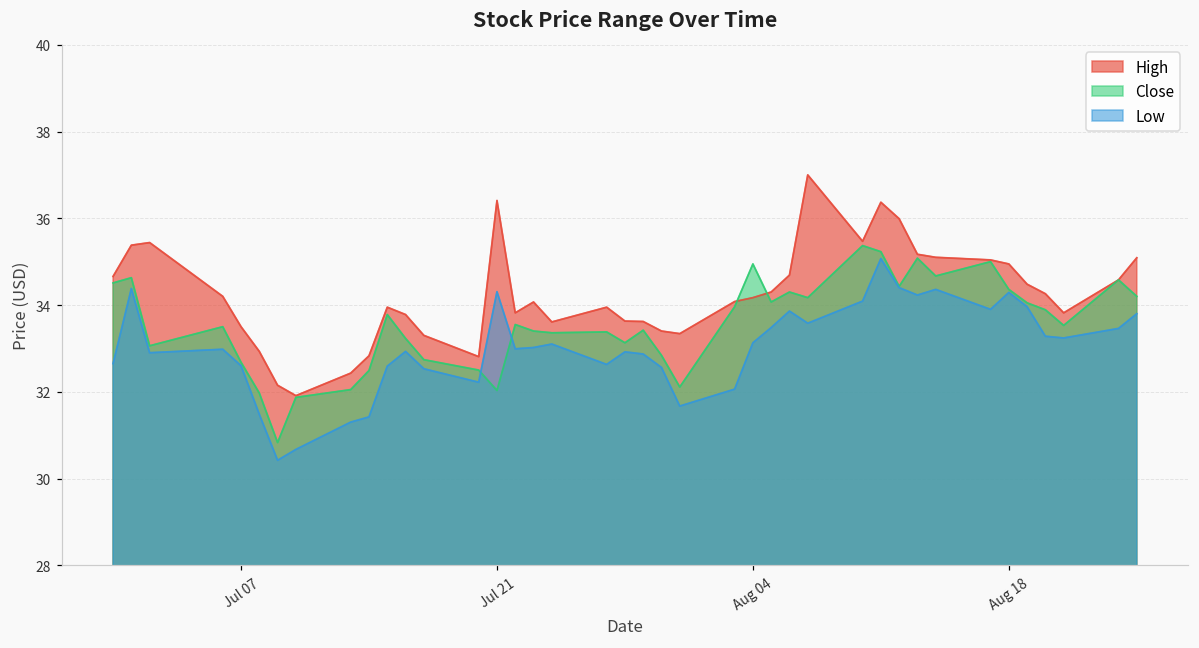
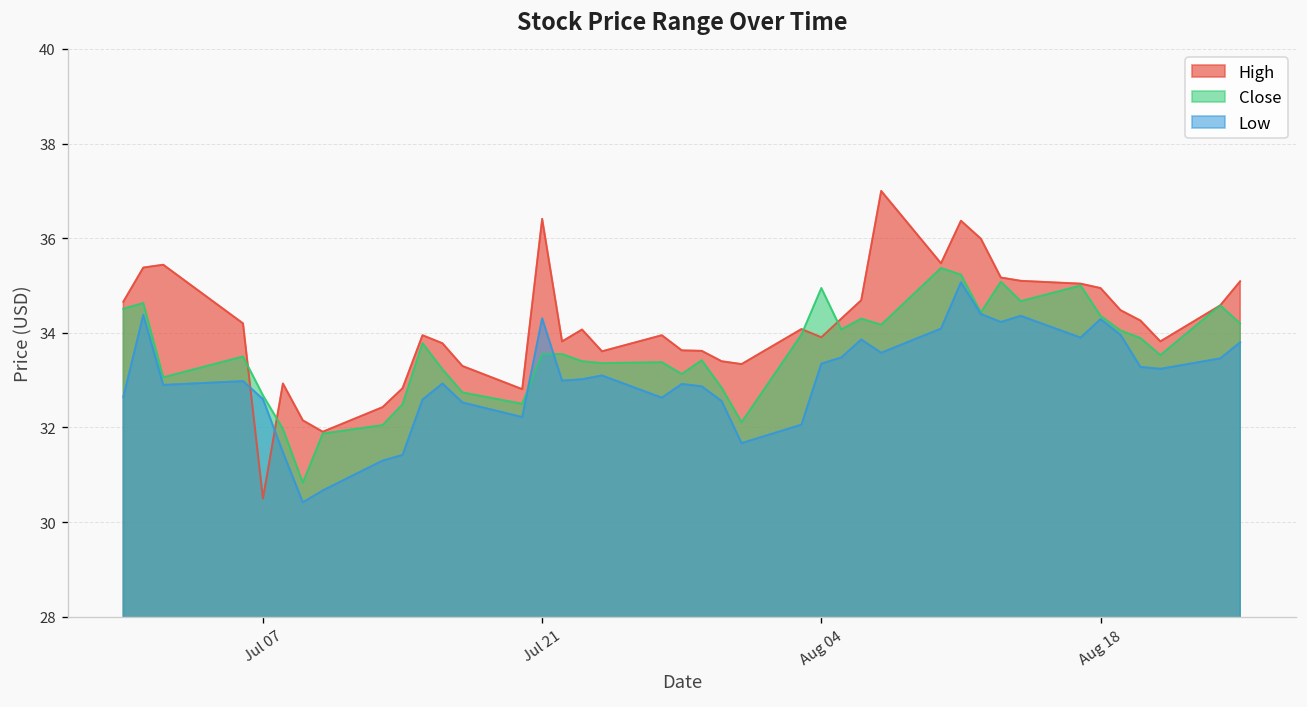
  {
    "High": {
-     "Jul 07": 33.5,
+     "Jul 07": 30.5,
      "Jul 21": 36.4,
-     "Aug 04": 34.2,
+     "Aug 04": 33.9,
      "Aug 18": 34.9
    },
    "Close": {
      "Jul 07": 32.7,
-     "Jul 21": 32.0,
+     "Jul 21": 33.5,
      "Aug 04": 34.9,
      "Aug 18": 34.4
    },
    "Low": {
      "Jul 07": 32.6,
      "Jul 21": 34.3,
-     "Aug 04": 33.1,
+     "Aug 04": 33.3,
      "Aug 18": 34.3
    }
  }
